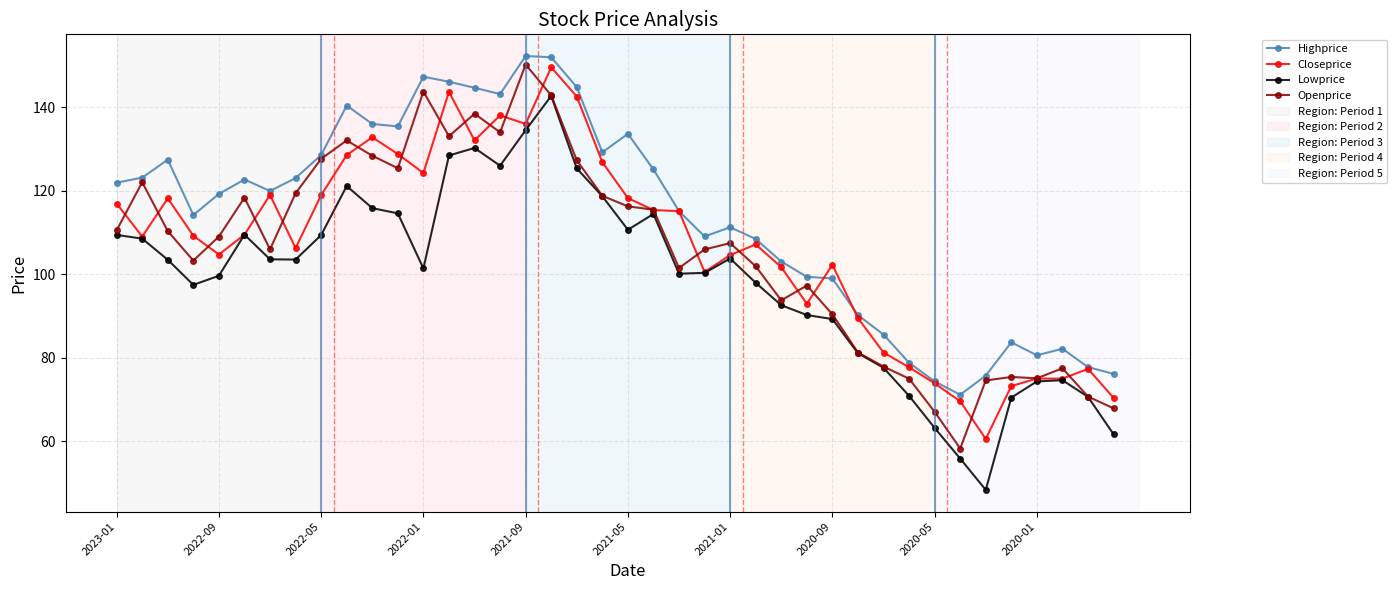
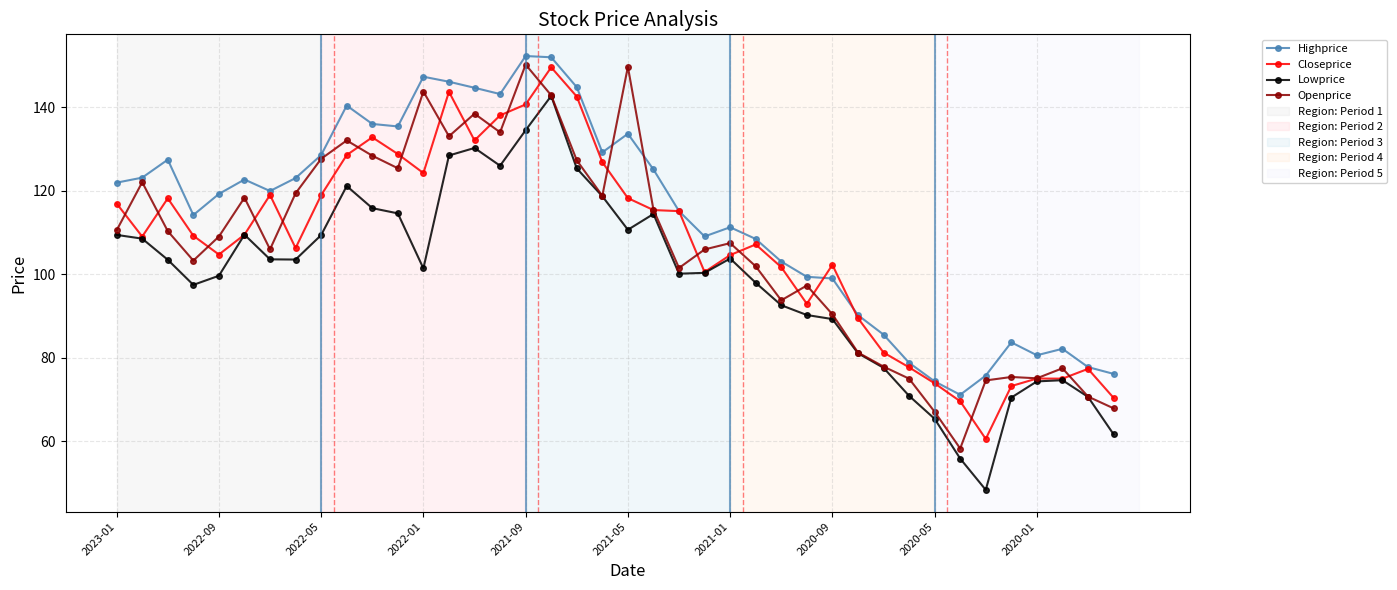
  {
    "Highprice": {
      "2023-01": 122,
      "2022-09": 119,
      "2022-05": 129,
      "2022-01": 147,
      "2021-09": 152,
      "2021-05": 134,
      "2021-01": 111,
      "2020-09": 99,
      "2020-01": 81
    },
    "Closeprice": {
      "2023-01": 117,
      "2022-09": 105,
      "2022-05": 119,
      "2022-01": 124,
-     "2021-09": 136,
+     "2021-09": 141,
      "2021-05": 118,
      "2021-01": 105,
      "2020-09": 102
    },
    "Lowprice": {
      "2023-01": 109,
      "2022-09": 100,
      "2022-05": 109,
      "2022-01": 101,
      "2021-09": 134,
      "2021-05": 111,
      "2021-01": 104,
      "2020-09": 89,
-     "2020-05": 63,
+     "2020-05": 65,
      "2020-01": 74
    },
    "Openprice": {
      "2023-01": 111,
      "2022-09": 109,
      "2022-05": 128,
      "2022-01": 144,
      "2021-09": 150,
-     "2021-05": 116,
+     "2021-05": 150,
      "2021-01": 107,
      "2020-09": 90,
      "2020-05": 67
    }
  }
